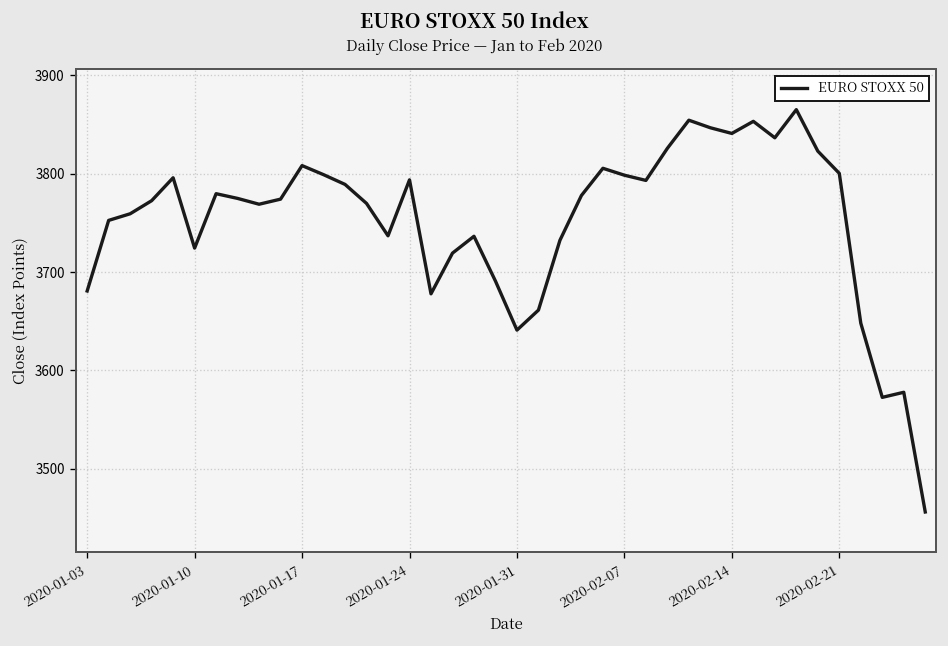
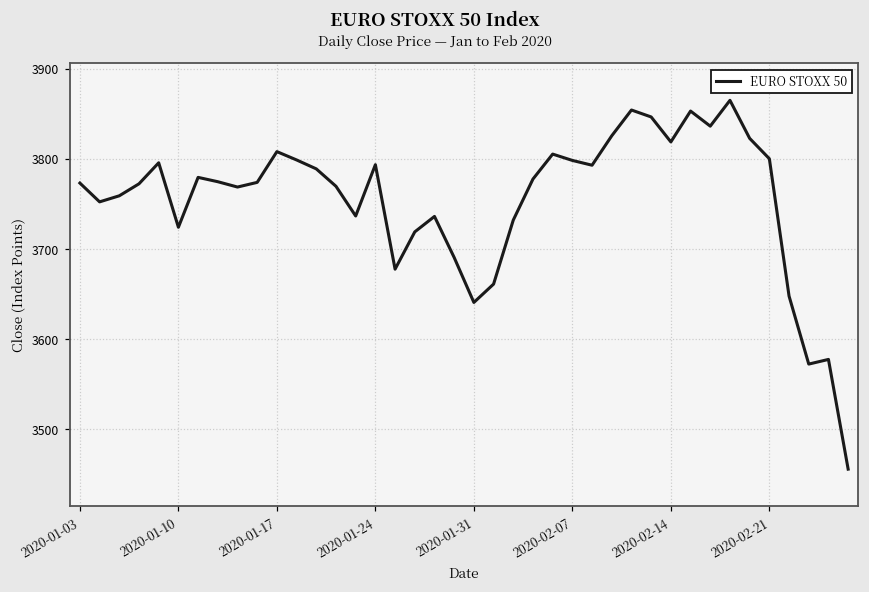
  {
-   "2020-01-03": 3680,
+   "2020-01-03": 3770,
    "2020-01-10": 3720,
    "2020-01-17": 3810,
    "2020-01-24": 3790,
    "2020-01-31": 3640,
    "2020-02-07": 3800,
-   "2020-02-14": 3840,
+   "2020-02-14": 3820,
    "2020-02-21": 3800
  }
